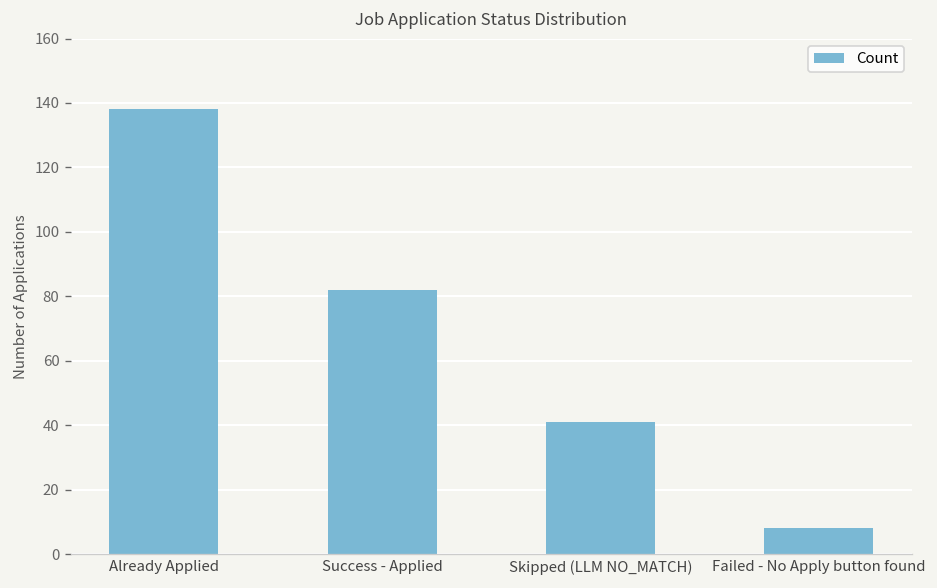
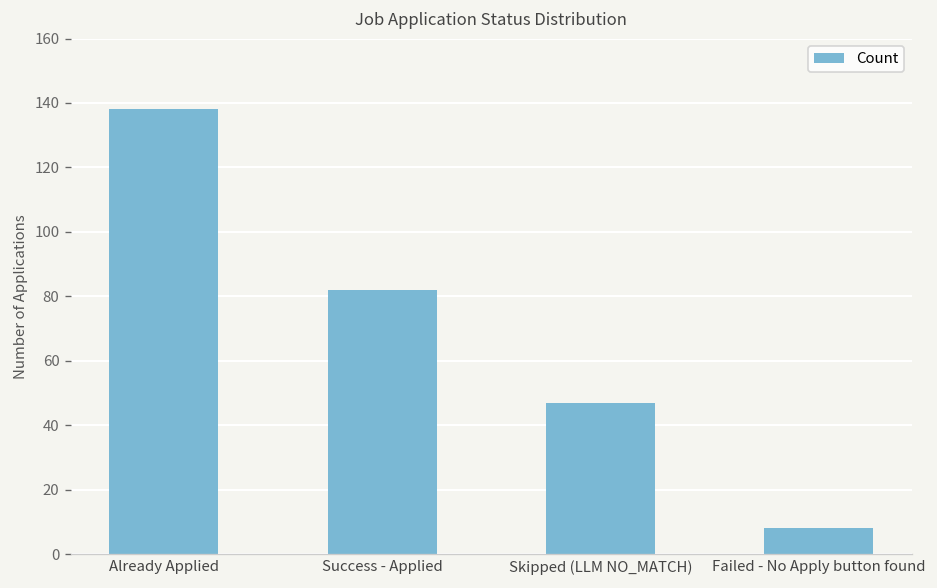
  {
    "Already Applied": 138,
    "Success - Applied": 82,
-   "Skipped (LLM NO_MATCH)": 41,
+   "Skipped (LLM NO_MATCH)": 47,
    "Failed - No Apply button found": 8
  }
